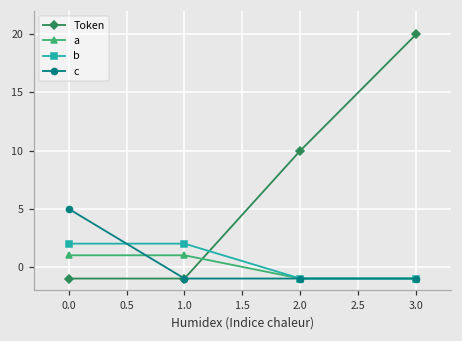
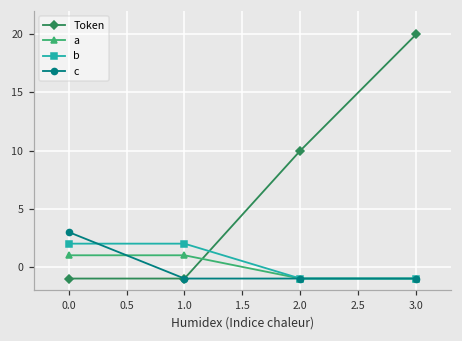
  {
    "b": {
      "0.0": 2,
      "1.0": 2
    },
    "c": {
-     "0.0": 5
+     "0.0": 3
    }
  }
